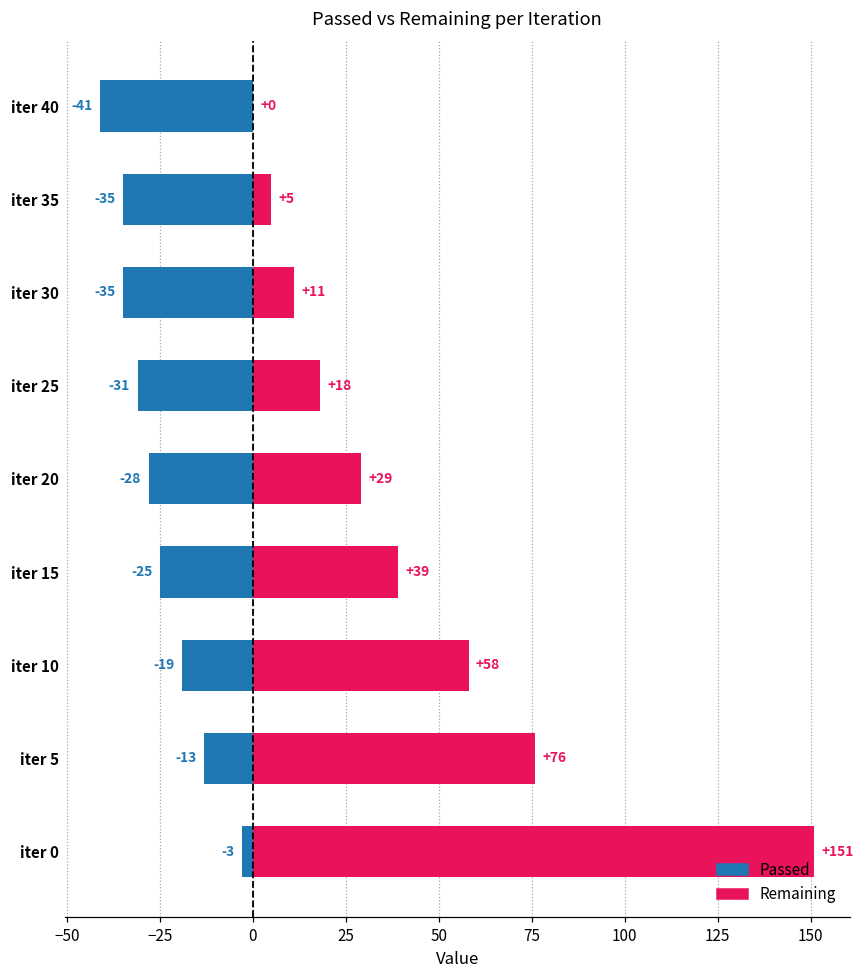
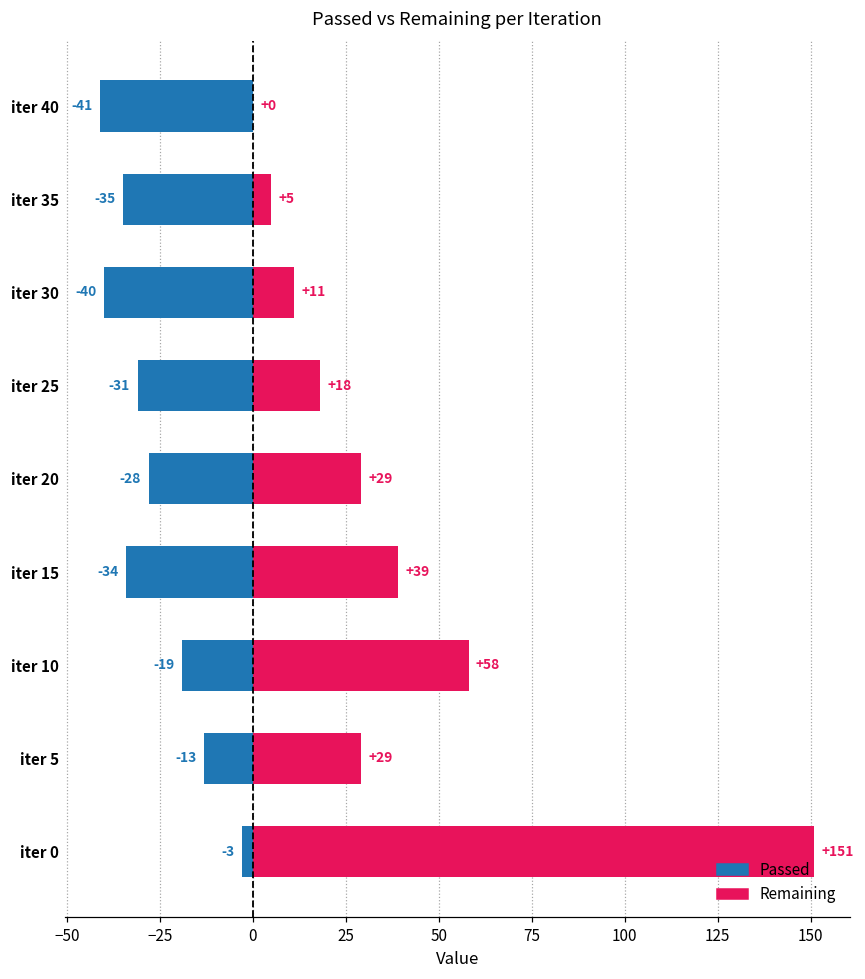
  {
    "Passed": {
      "iter 40": "-41",
      "iter 35": "-35",
-     "iter 30": "-35",
+     "iter 30": "-40",
      "iter 25": "-31",
      "iter 20": "-28",
-     "iter 15": "-25",
+     "iter 15": "-34",
      "iter 10": "-19",
      "iter 5": "-13",
      "iter 0": "-3"
    },
    "Remaining": {
      "iter 40": "+0",
      "iter 35": "+5",
      "iter 30": "+11",
      "iter 25": "+18",
      "iter 20": "+29",
      "iter 15": "+39",
      "iter 10": "+58",
-     "iter 5": "+76",
+     "iter 5": "+29",
      "iter 0": "+151"
    }
  }
